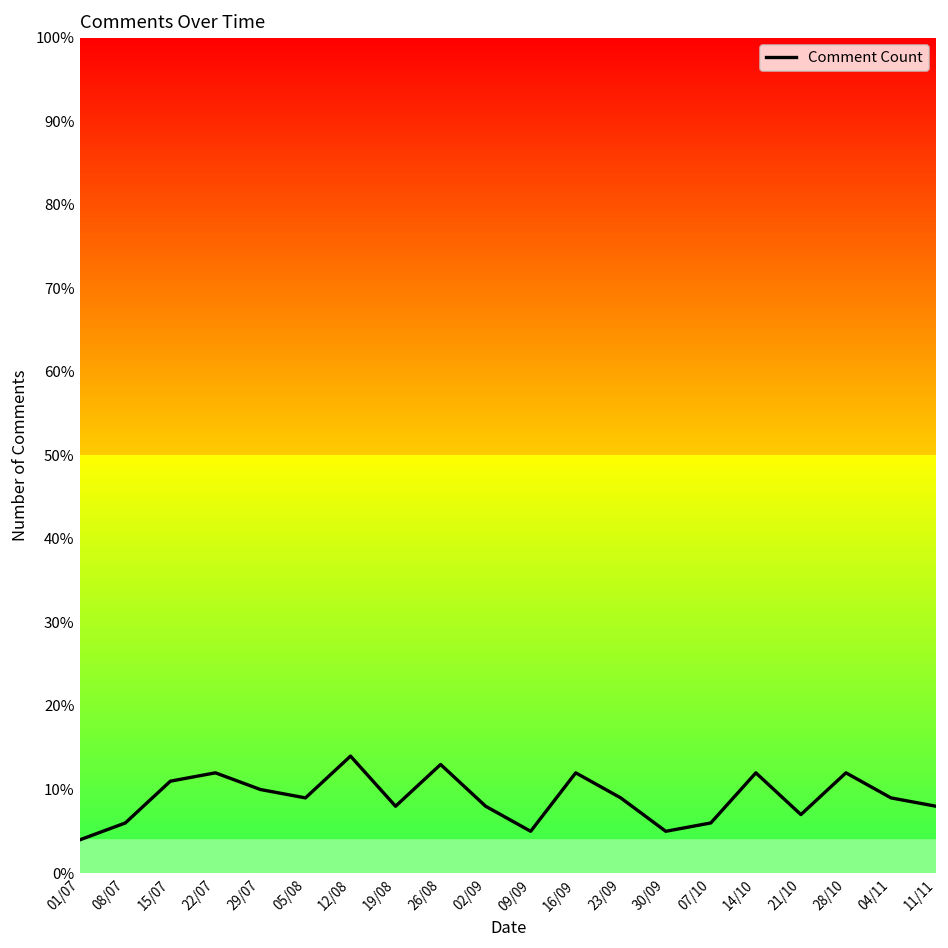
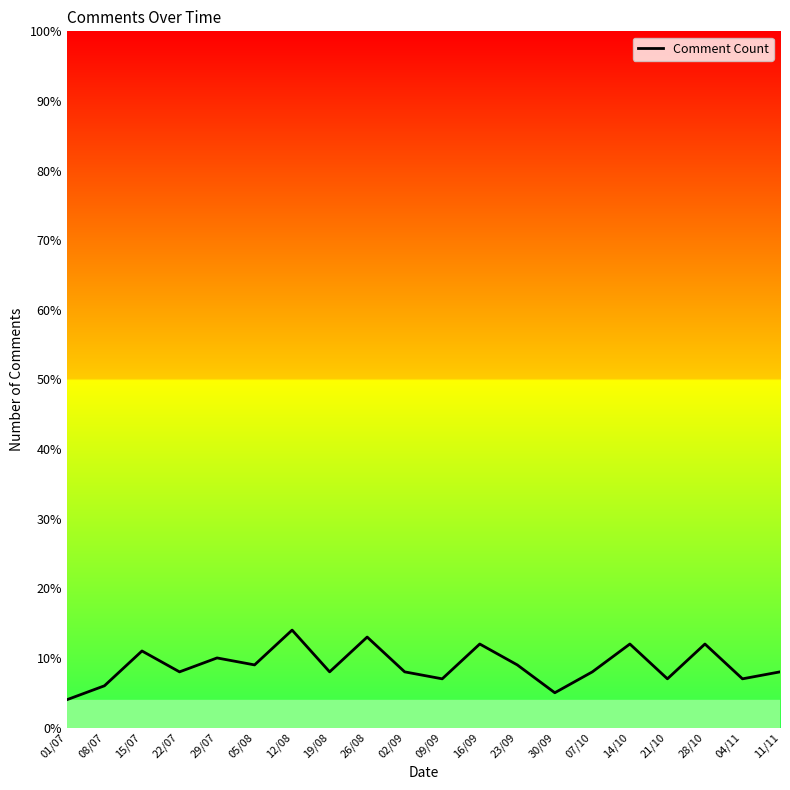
  {
    "08/07": "6%",
    "15/07": "11%",
-   "22/07": "12%",
+   "22/07": "8%",
    "29/07": "10%",
    "05/08": "9%",
    "12/08": "14%",
    "19/08": "8%",
    "26/08": "13%",
    "02/09": "8%",
-   "09/09": "5%",
+   "09/09": "7%",
    "16/09": "12%",
    "23/09": "9%",
    "30/09": "5%",
-   "07/10": "6%",
+   "07/10": "8%",
    "14/10": "12%",
    "21/10": "7%",
    "28/10": "12%",
-   "04/11": "9%",
+   "04/11": "7%",
    "11/11": "8%"
  }
